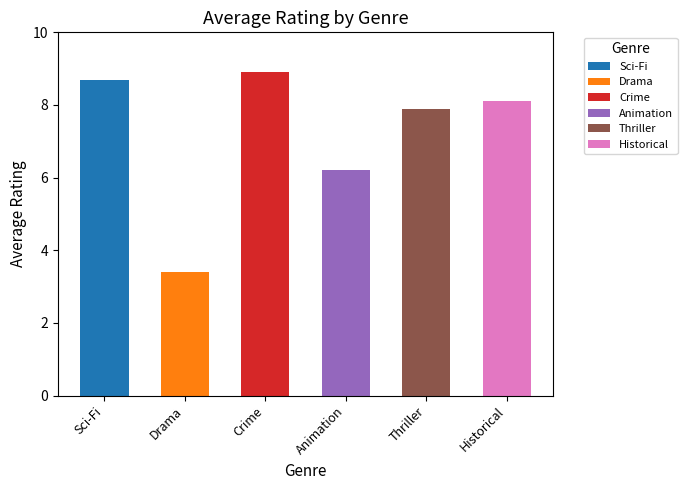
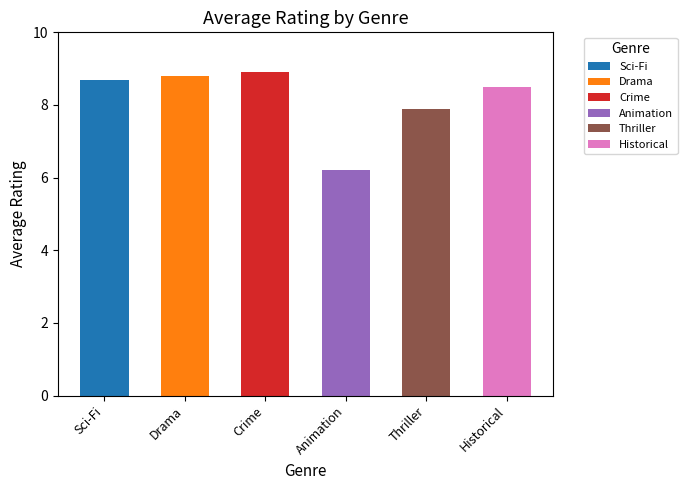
  {
    "Sci-Fi": 8.7,
-   "Drama": 3.4,
+   "Drama": 8.8,
    "Crime": 8.9,
    "Animation": 6.2,
    "Thriller": 7.9,
-   "Historical": 8.1
+   "Historical": 8.5
  }
